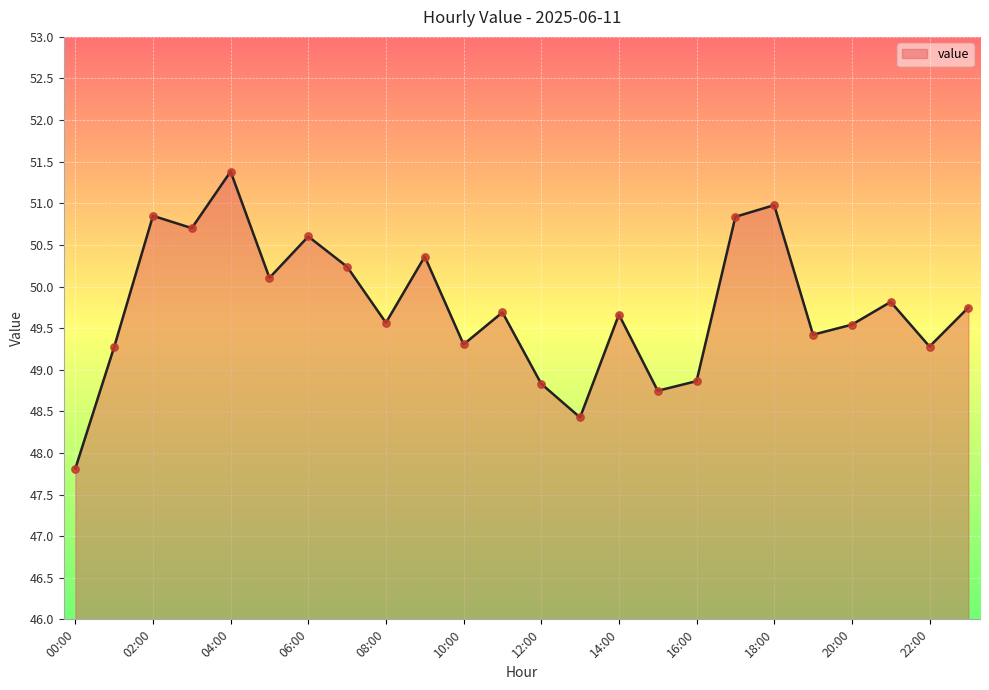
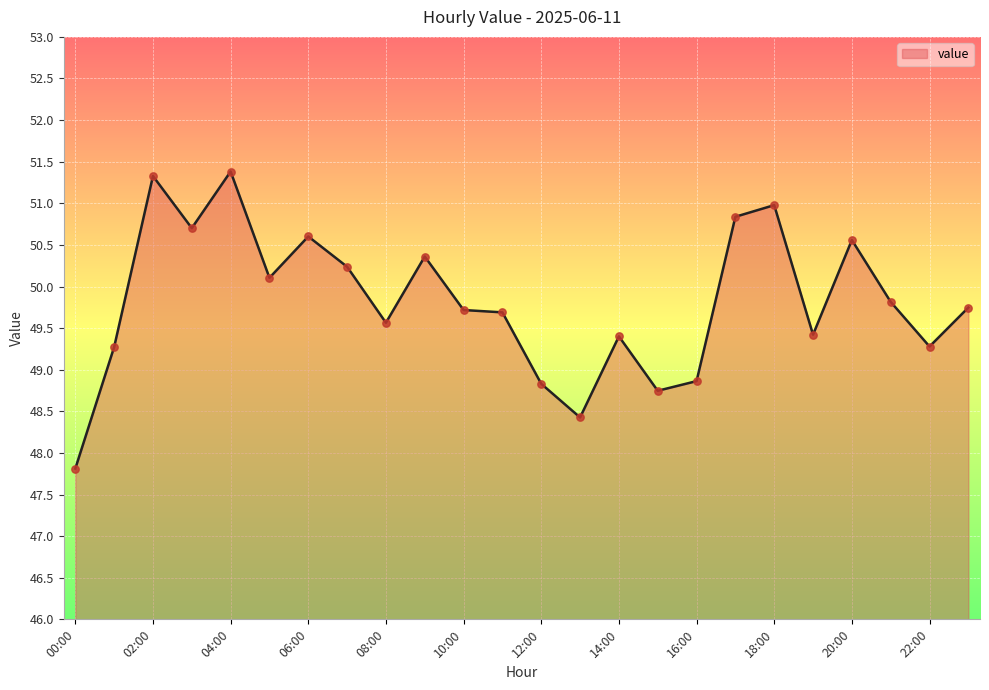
  {
    "00:00": 47.8,
-   "02:00": 50.8,
+   "02:00": 51.3,
    "04:00": 51.4,
    "06:00": 50.6,
    "08:00": 49.6,
-   "10:00": 49.3,
+   "10:00": 49.7,
    "12:00": 48.8,
-   "14:00": 49.7,
+   "14:00": 49.4,
    "16:00": 48.9,
    "18:00": 51.0,
-   "20:00": 49.5,
+   "20:00": 50.6,
    "22:00": 49.3
  }
